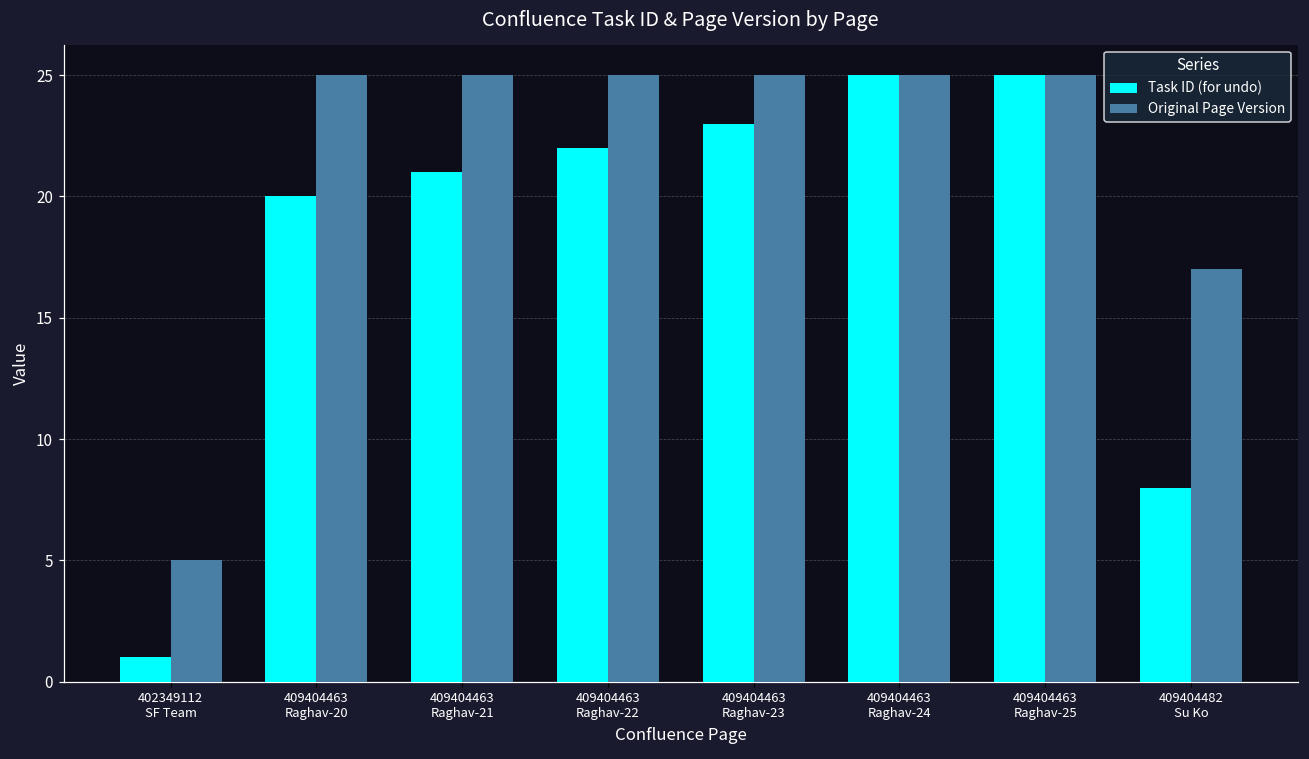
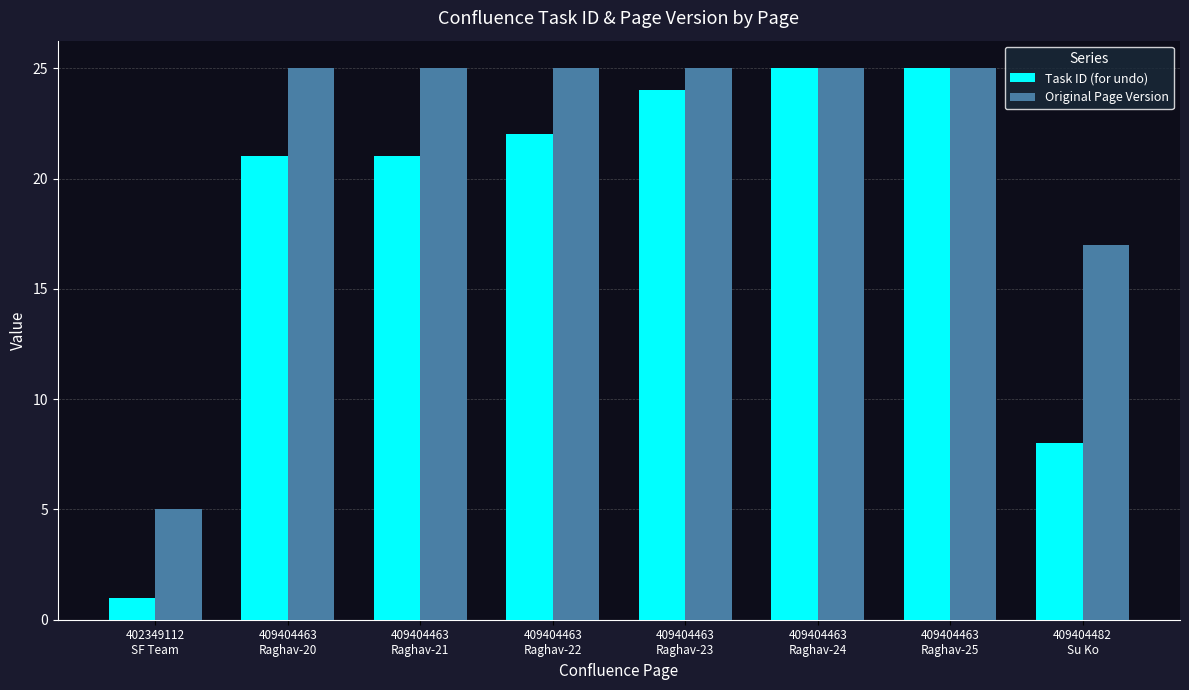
  {
    "Task ID (for undo)": {
      "402349112 SF Team": 1,
-     "409404463 Raghav-20": 20,
+     "409404463 Raghav-20": 21,
      "409404463 Raghav-21": 21,
      "409404463 Raghav-22": 22,
-     "409404463 Raghav-23": 23,
+     "409404463 Raghav-23": 24,
      "409404463 Raghav-24": 25,
      "409404463 Raghav-25": 25,
      "409404482 Su Ko": 8
    },
    "Original Page Version": {
      "402349112 SF Team": 5,
      "409404463 Raghav-20": 25,
      "409404463 Raghav-21": 25,
      "409404463 Raghav-22": 25,
      "409404463 Raghav-23": 25,
      "409404463 Raghav-24": 25,
      "409404463 Raghav-25": 25,
      "409404482 Su Ko": 17
    }
  }
